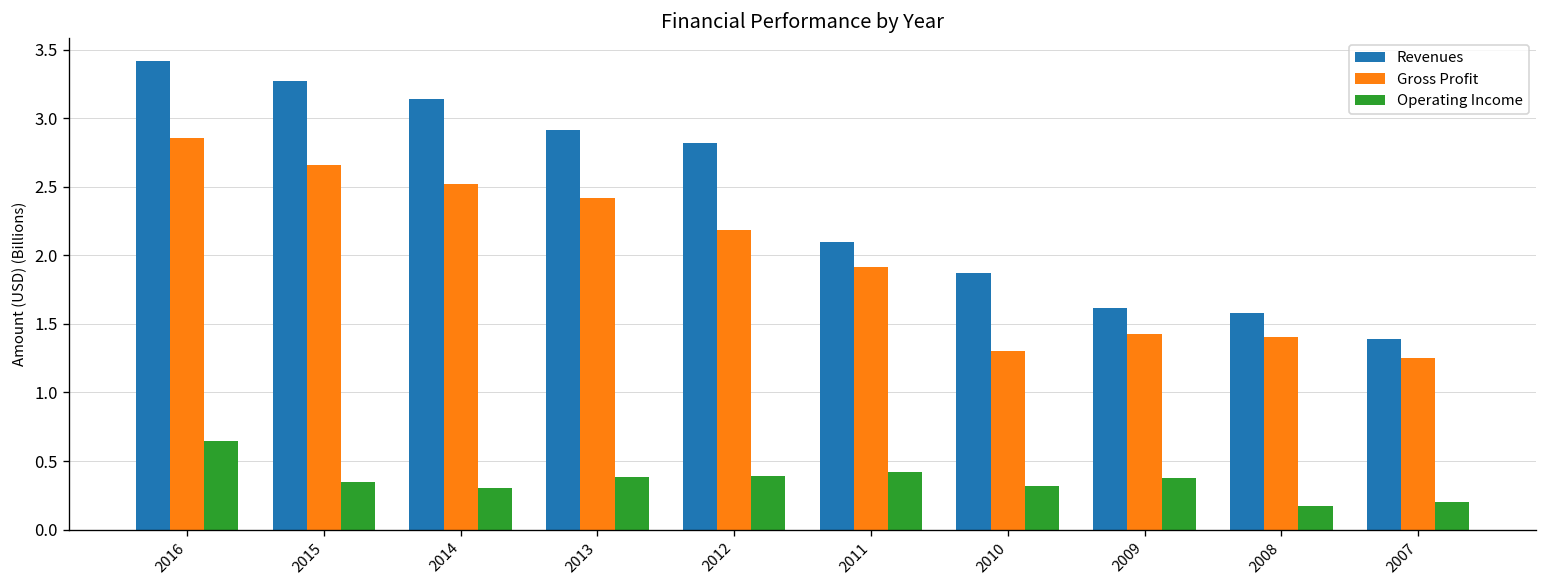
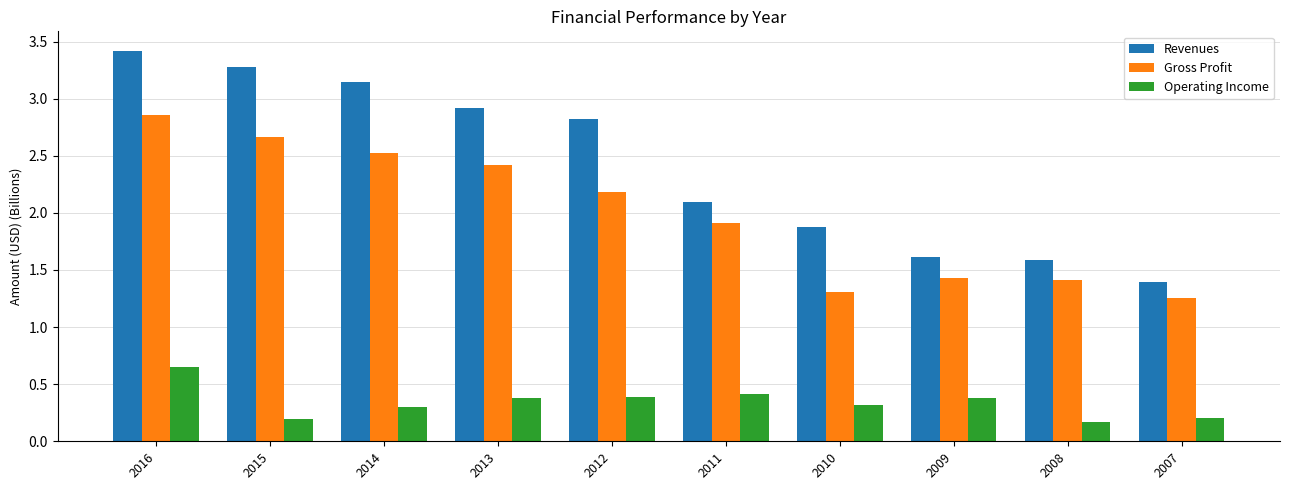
  {
    "Revenues": {
      "2016": 3.42,
      "2015": 3.28,
      "2014": 3.14,
      "2013": 2.92,
      "2012": 2.82,
      "2011": 2.10,
      "2010": 1.87,
      "2009": 1.61,
      "2008": 1.58,
      "2007": 1.39
    },
    "Gross Profit": {
      "2016": 2.86,
      "2015": 2.66,
      "2014": 2.52,
      "2013": 2.42,
      "2012": 2.18,
      "2011": 1.91,
      "2010": 1.30,
      "2009": 1.43,
      "2008": 1.41,
      "2007": 1.25
    },
    "Operating Income": {
      "2016": 0.65,
-     "2015": 0.35,
+     "2015": 0.19,
      "2014": 0.30,
      "2013": 0.38,
      "2012": 0.39,
      "2011": 0.42,
      "2010": 0.32,
      "2009": 0.38,
      "2008": 0.17,
      "2007": 0.20
    }
  }
